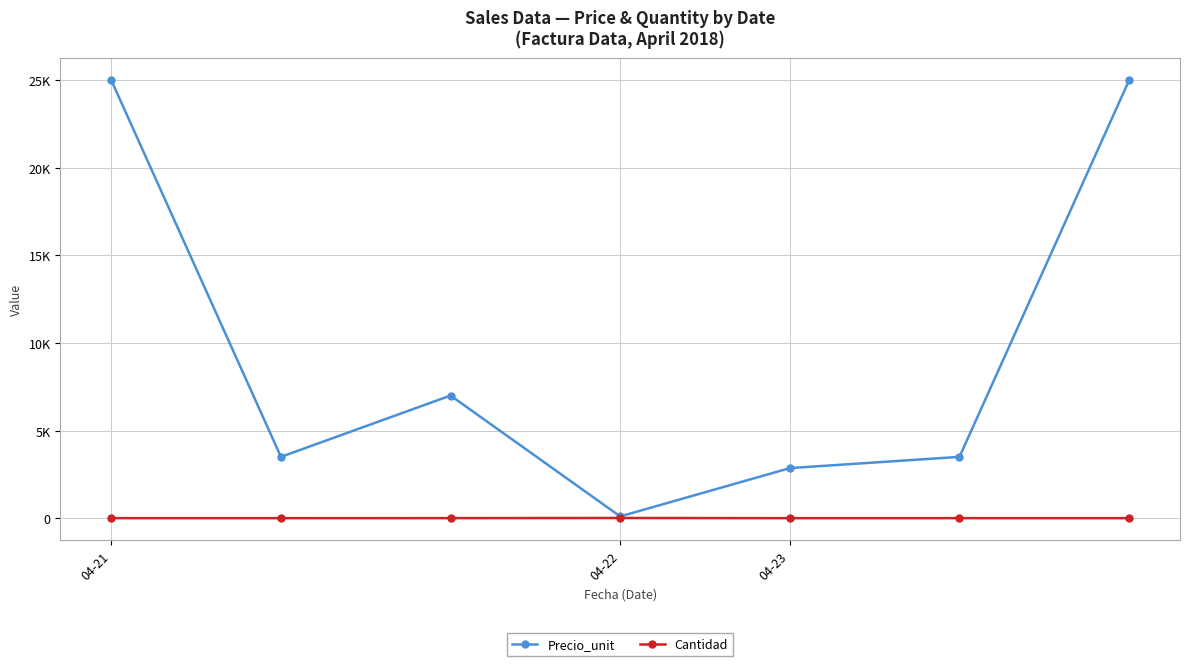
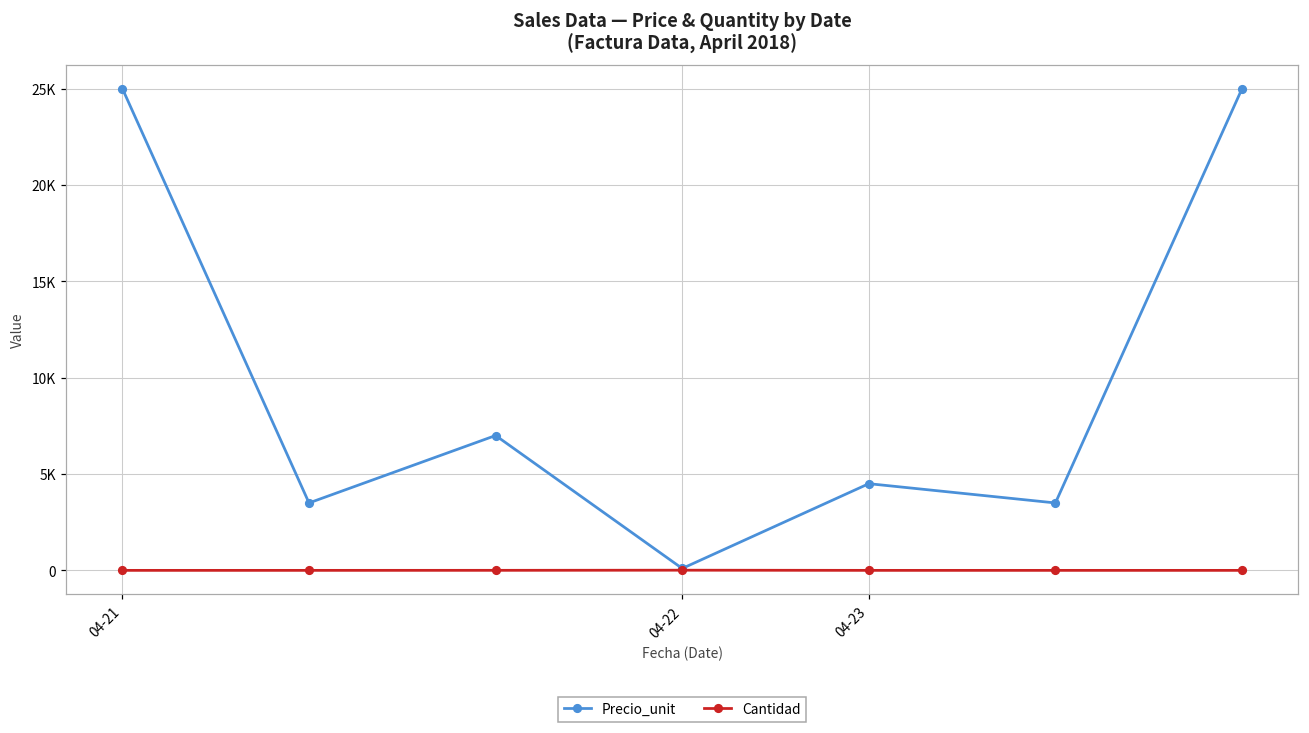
  {
    "Precio_unit": {
      "04-21": 25000,
-     "04-23": 2900
+     "04-23": 4500
    },
    "Cantidad": {
      "04-21": 0,
      "04-23": 0
    }
  }
